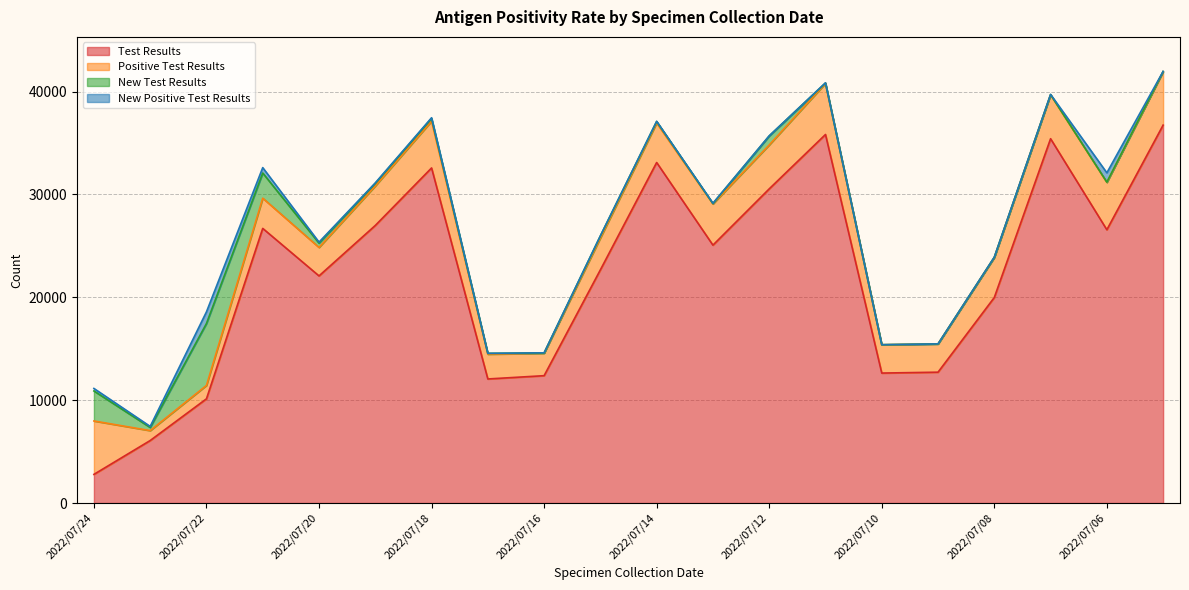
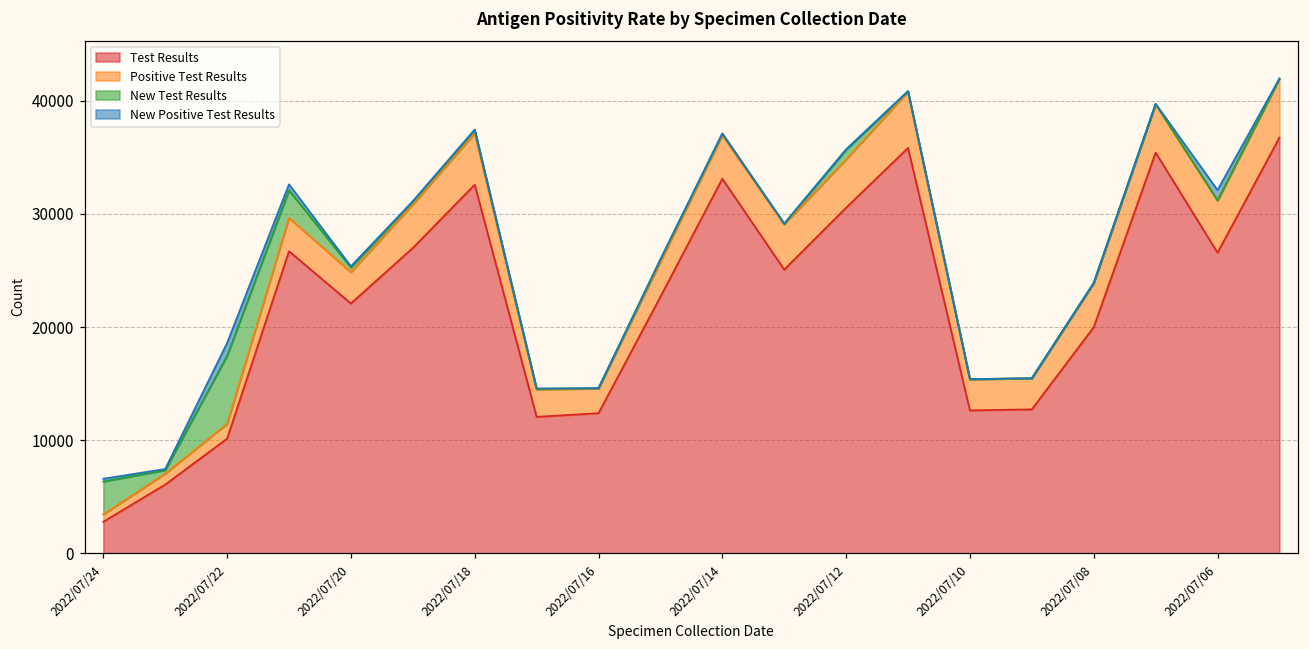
  {
    "Test Results": {
      "2022/07/24": 2800,
      "2022/07/22": 10100,
      "2022/07/20": 22100,
      "2022/07/18": 32600,
      "2022/07/16": 12400,
      "2022/07/14": 33100,
      "2022/07/12": 30500,
      "2022/07/10": 12600,
      "2022/07/08": 20000,
      "2022/07/06": 26600
    },
    "Positive Test Results": {
-     "2022/07/24": 5200,
+     "2022/07/24": 600,
      "2022/07/22": 1300,
      "2022/07/20": 2800,
      "2022/07/18": 4500,
      "2022/07/12": 4300
    },
    "New Test Results": {
      "2022/07/22": 6000
    },
    "New Positive Test Results": {
      "2022/07/22": 1100,
      "2022/07/06": 900
    }
  }
